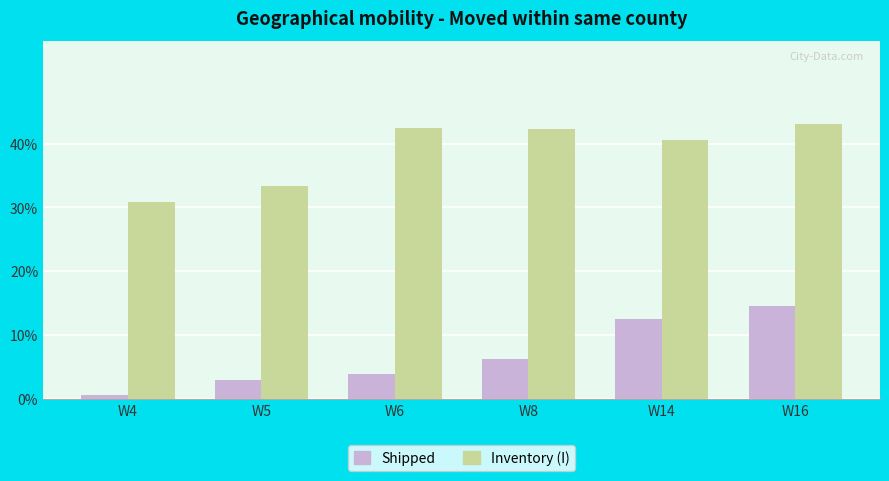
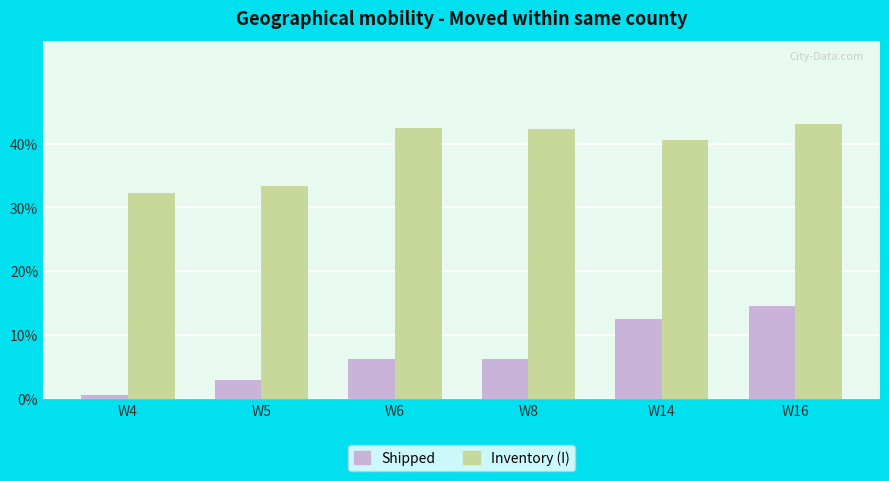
  {
    "Shipped": {
      "W4": "1%",
      "W5": "3%",
-     "W6": "4%",
+     "W6": "6%",
      "W8": "6%",
      "W14": "13%",
      "W16": "15%"
    },
    "Inventory (I)": {
-     "W4": "31%",
+     "W4": "32%",
      "W5": "33%",
      "W6": "43%",
      "W8": "42%",
      "W14": "41%",
      "W16": "43%"
    }
  }
